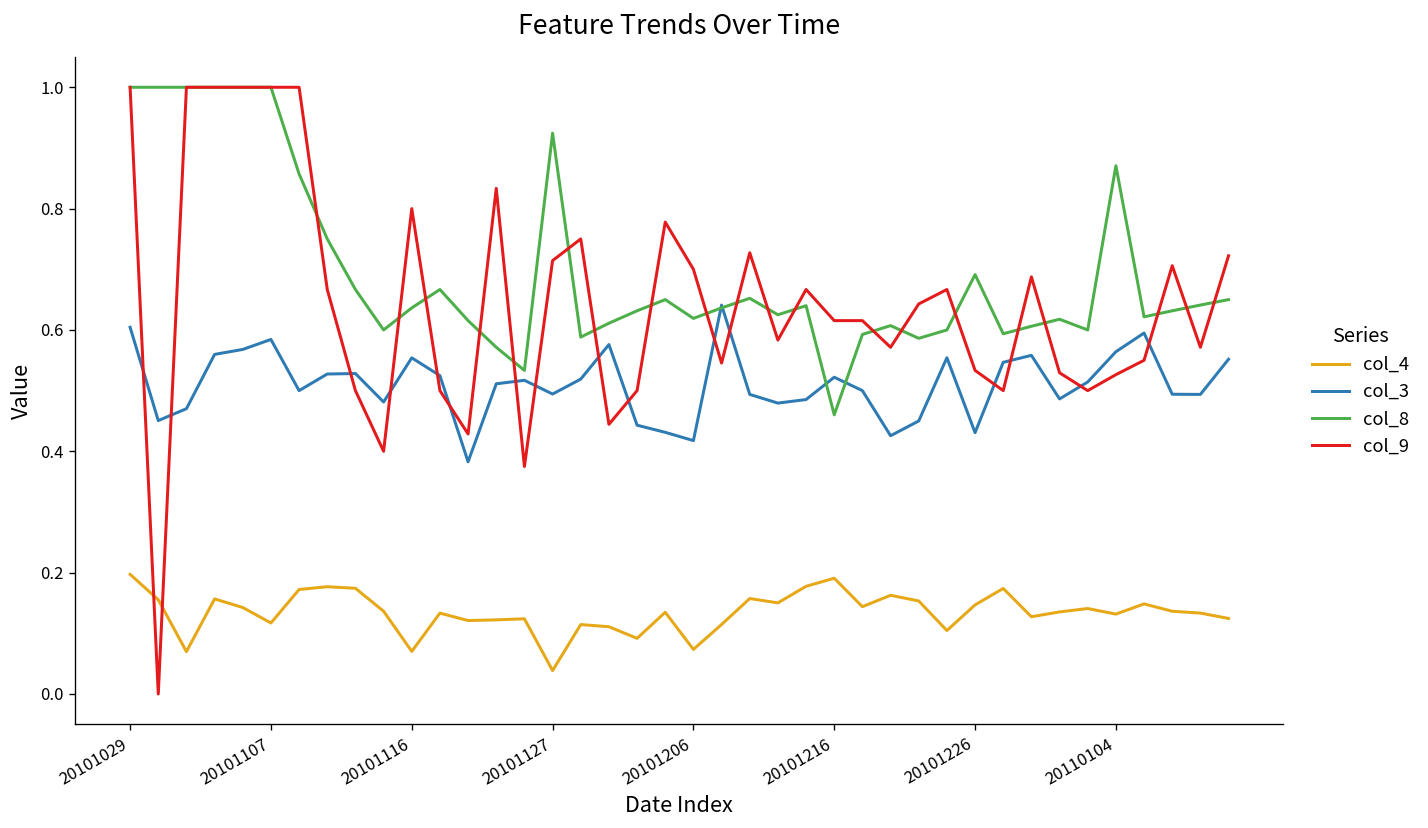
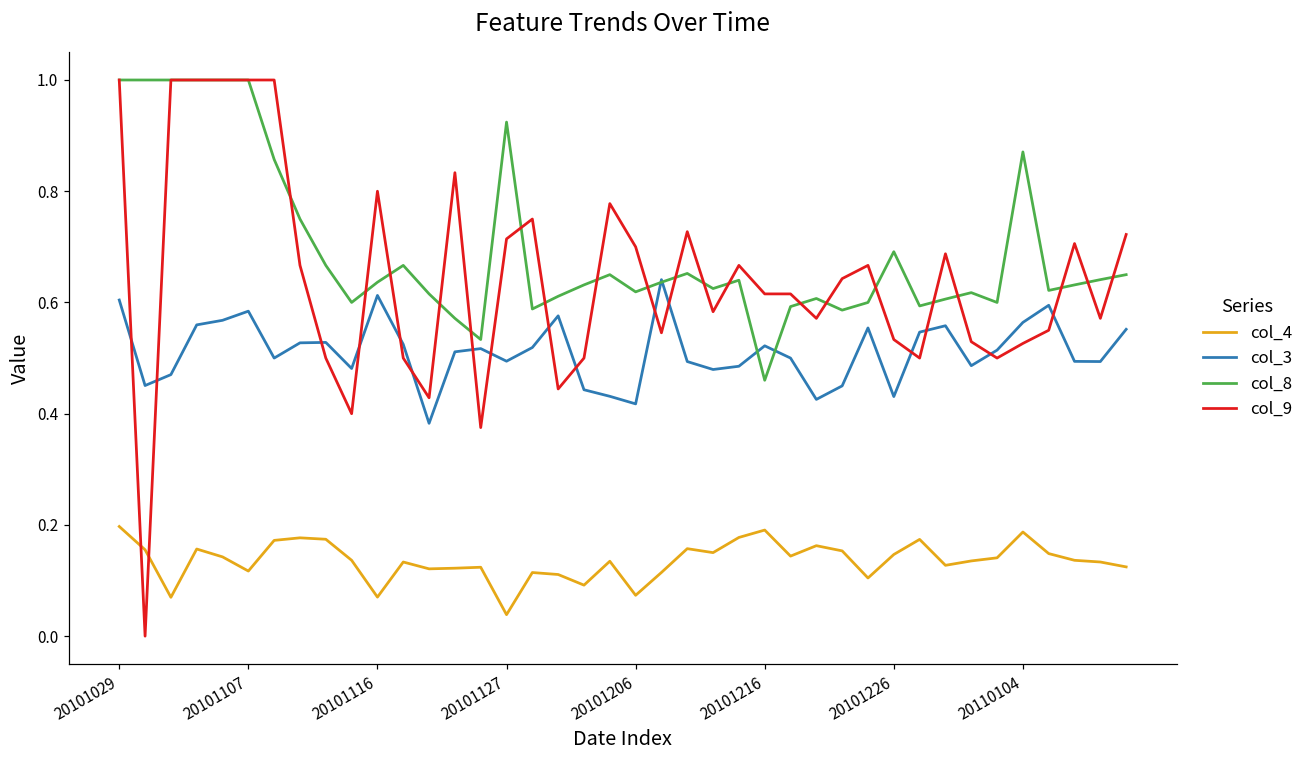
  {
    "col_4": {
      "20101029": 0.20,
      "20101107": 0.12,
      "20101116": 0.07,
      "20101127": 0.04,
      "20101206": 0.07,
      "20101216": 0.19,
      "20101226": 0.15,
-     "20110104": 0.13
+     "20110104": 0.19
    },
    "col_3": {
      "20101029": 0.60,
      "20101107": 0.58,
-     "20101116": 0.55,
+     "20101116": 0.61,
      "20101127": 0.49,
      "20101206": 0.42,
      "20101216": 0.52,
      "20101226": 0.43,
      "20110104": 0.56
    },
    "col_8": {
      "20101116": 0.64,
      "20101127": 0.92,
      "20101206": 0.62,
      "20101216": 0.46,
      "20101226": 0.69,
      "20110104": 0.87
    },
    "col_9": {
      "20101116": 0.80,
      "20101127": 0.71,
      "20101206": 0.70,
      "20101216": 0.62,
      "20101226": 0.53,
      "20110104": 0.53
    }
  }
